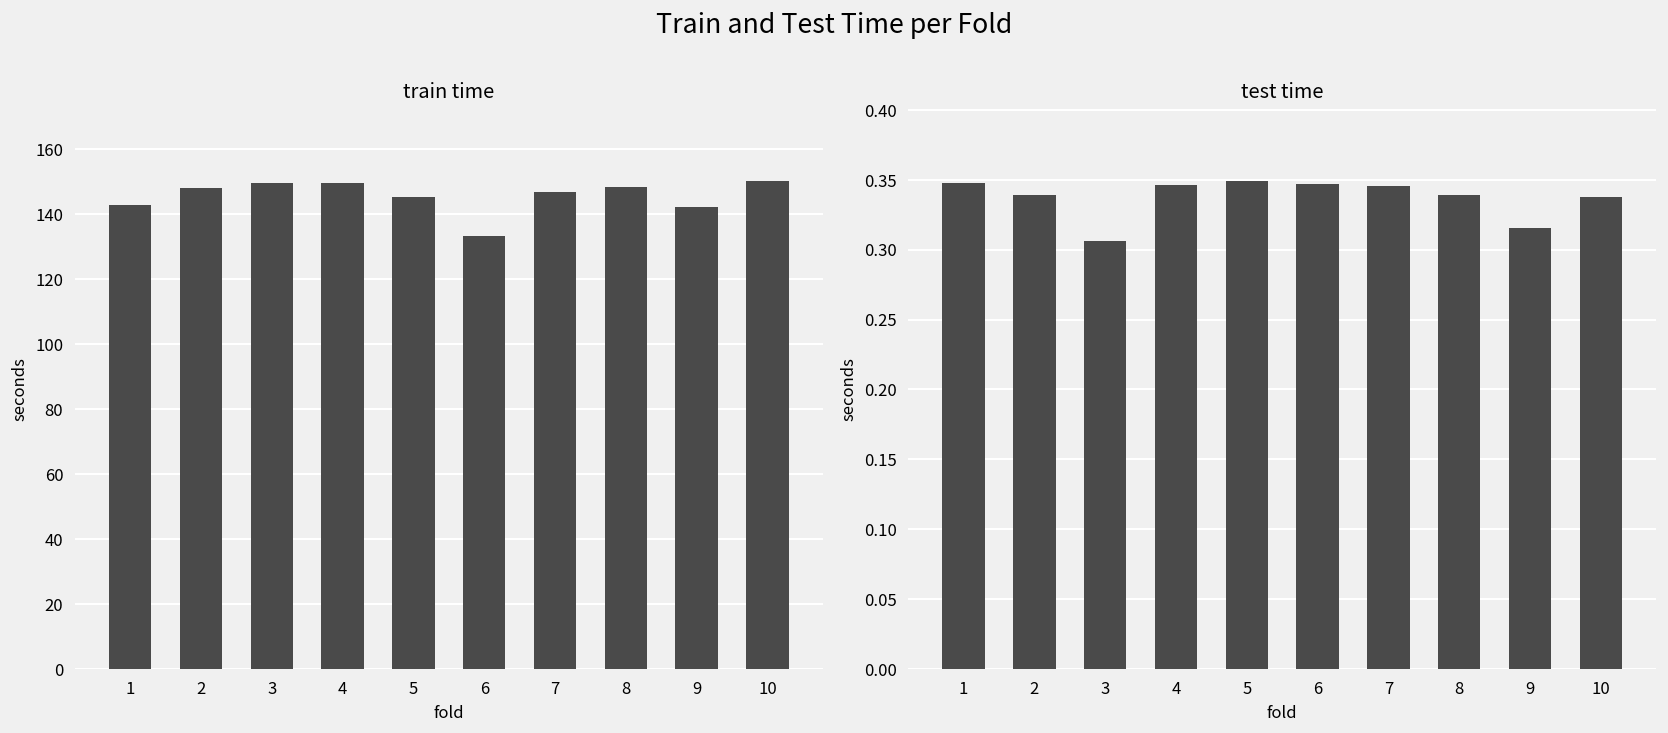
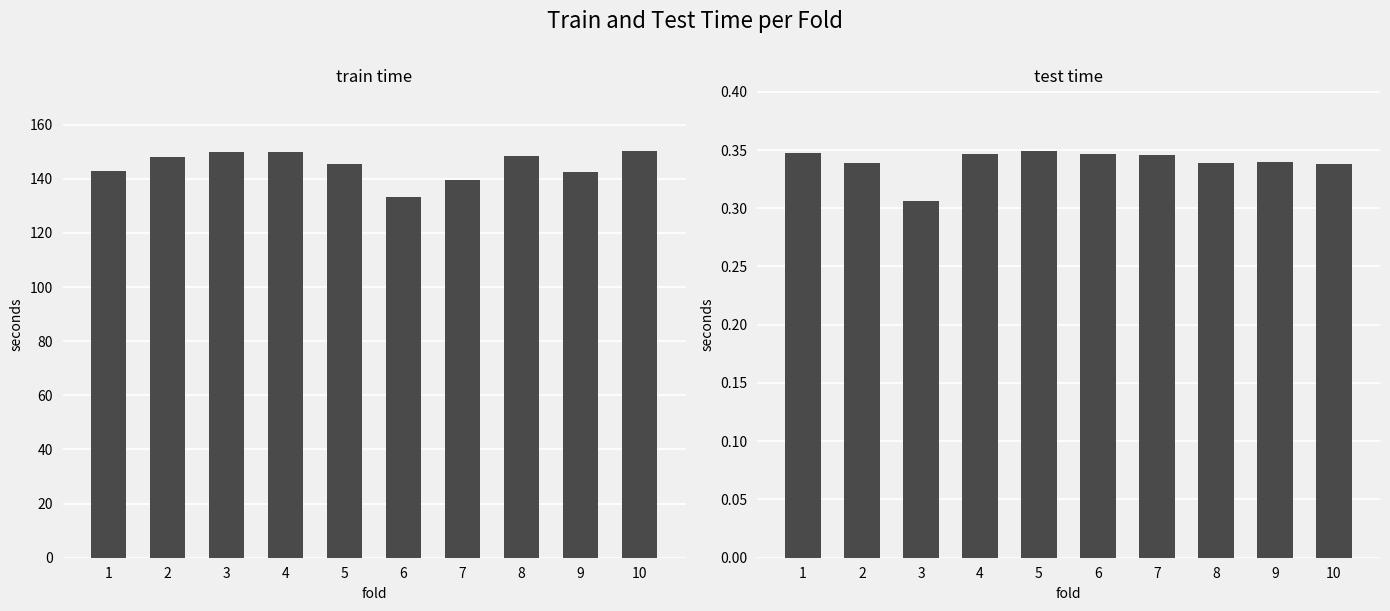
  {
    "train time": {
      "1": 143,
      "2": 148,
      "3": 150,
      "4": 150,
      "5": 145,
      "6": 133,
-     "7": 147,
+     "7": 139,
      "8": 148,
      "9": 142,
      "10": 150
    },
    "test time": {
      "1": 0.348,
      "2": 0.339,
      "3": 0.306,
      "4": 0.346,
      "5": 0.349,
      "6": 0.347,
      "7": 0.345,
      "8": 0.339,
-     "9": 0.316,
+     "9": 0.340,
      "10": 0.338
    }
  }
